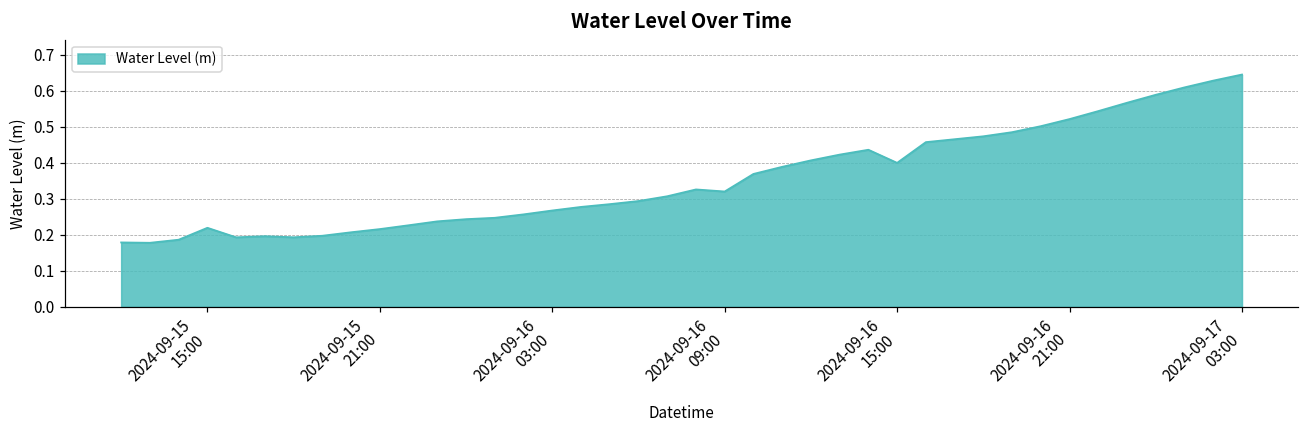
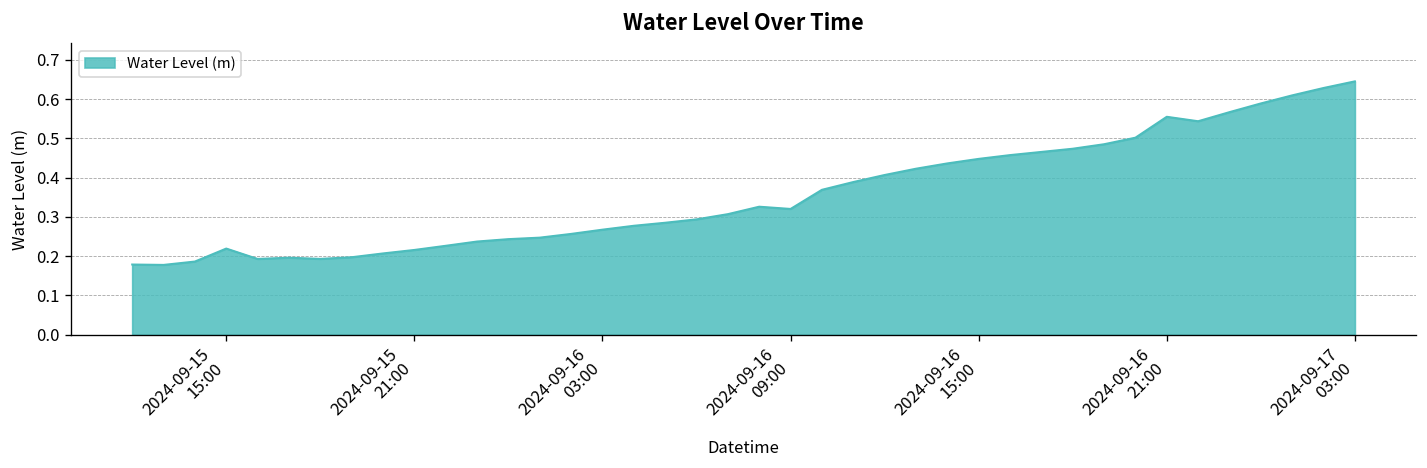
  {
    "2024-09-15 15:00": 0.22,
    "2024-09-15 21:00": 0.22,
    "2024-09-16 03:00": 0.27,
    "2024-09-16 09:00": 0.32,
-   "2024-09-16 15:00": 0.40,
-   "2024-09-16 21:00": 0.52,
+   "2024-09-16 15:00": 0.45,
+   "2024-09-16 21:00": 0.56,
    "2024-09-17 03:00": 0.65
  }
